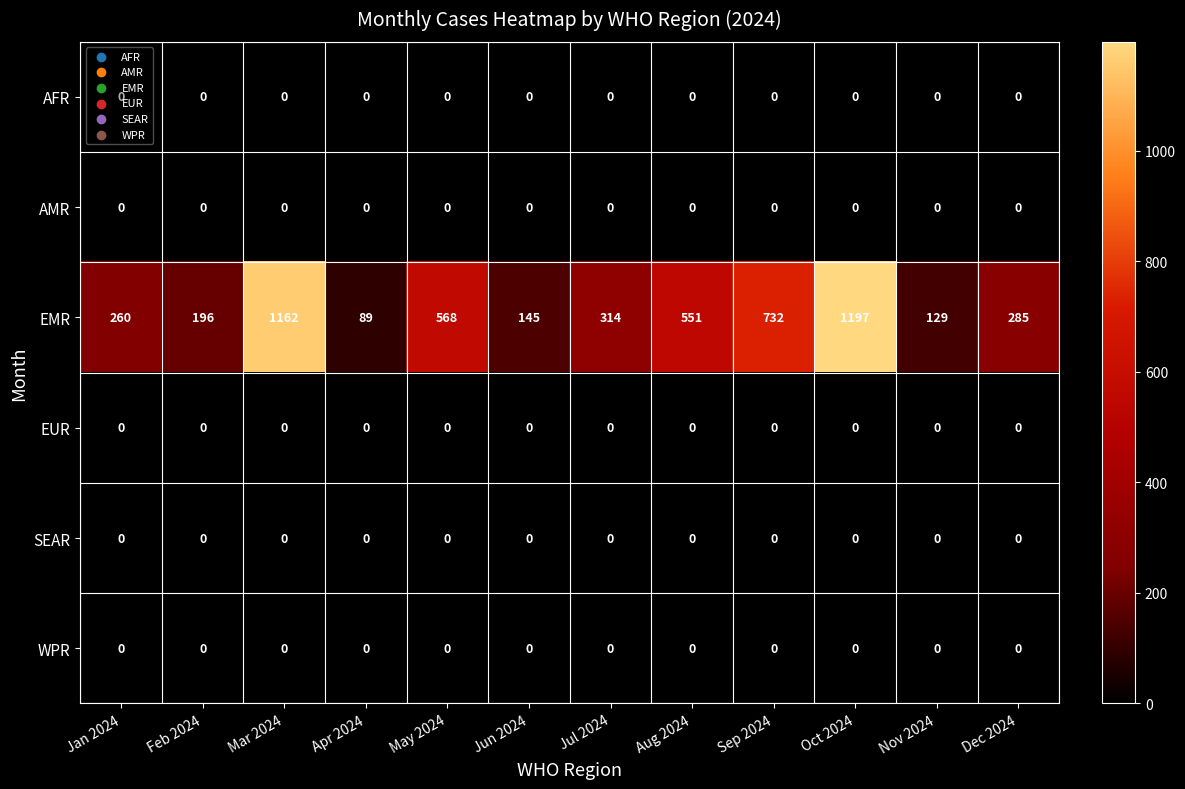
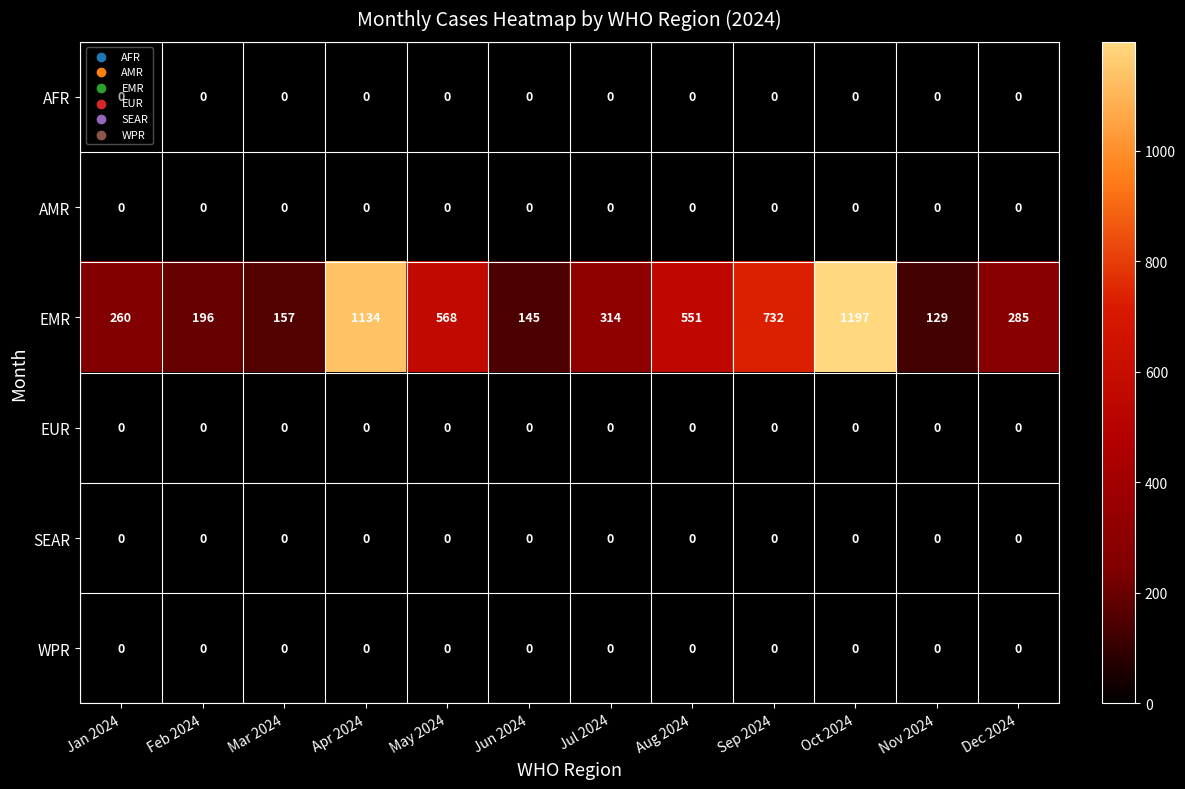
  {
    "AFR": {
      "Feb 2024": 0,
      "Mar 2024": 0,
      "Apr 2024": 0,
      "May 2024": 0,
      "Jun 2024": 0,
      "Jul 2024": 0,
      "Aug 2024": 0,
      "Sep 2024": 0,
      "Oct 2024": 0,
      "Nov 2024": 0,
      "Dec 2024": 0
    },
    "AMR": {
      "Jan 2024": 0,
      "Feb 2024": 0,
      "Mar 2024": 0,
      "Apr 2024": 0,
      "May 2024": 0,
      "Jun 2024": 0,
      "Jul 2024": 0,
      "Aug 2024": 0,
      "Sep 2024": 0,
      "Oct 2024": 0,
      "Nov 2024": 0,
      "Dec 2024": 0
    },
    "EMR": {
      "Jan 2024": 260,
      "Feb 2024": 196,
-     "Mar 2024": 1162,
-     "Apr 2024": 89,
+     "Mar 2024": 157,
+     "Apr 2024": 1134,
      "May 2024": 568,
      "Jun 2024": 145,
      "Jul 2024": 314,
      "Aug 2024": 551,
      "Sep 2024": 732,
      "Oct 2024": 1197,
      "Nov 2024": 129,
      "Dec 2024": 285
    },
    "EUR": {
      "Jan 2024": 0,
      "Feb 2024": 0,
      "Mar 2024": 0,
      "Apr 2024": 0,
      "May 2024": 0,
      "Jun 2024": 0,
      "Jul 2024": 0,
      "Aug 2024": 0,
      "Sep 2024": 0,
      "Oct 2024": 0,
      "Nov 2024": 0,
      "Dec 2024": 0
    },
    "SEAR": {
      "Jan 2024": 0,
      "Feb 2024": 0,
      "Mar 2024": 0,
      "Apr 2024": 0,
      "May 2024": 0,
      "Jun 2024": 0,
      "Jul 2024": 0,
      "Aug 2024": 0,
      "Sep 2024": 0,
      "Oct 2024": 0,
      "Nov 2024": 0,
      "Dec 2024": 0
    },
    "WPR": {
      "Jan 2024": 0,
      "Feb 2024": 0,
      "Mar 2024": 0,
      "Apr 2024": 0,
      "May 2024": 0,
      "Jun 2024": 0,
      "Jul 2024": 0,
      "Aug 2024": 0,
      "Sep 2024": 0,
      "Oct 2024": 0,
      "Nov 2024": 0,
      "Dec 2024": 0
    }
  }
